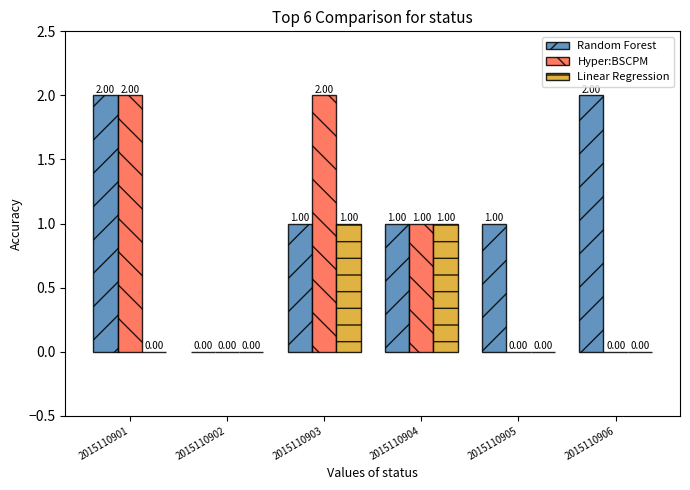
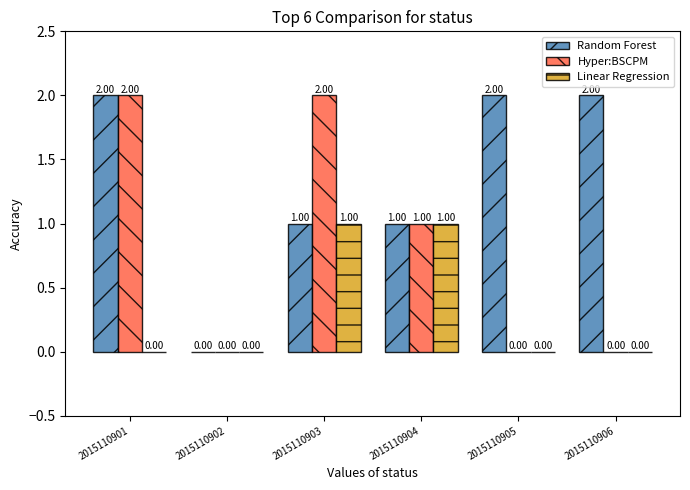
  {
    "Random Forest": {
      "2015110901": 2.00,
      "2015110902": 0.00,
      "2015110903": 1.00,
      "2015110904": 1.00,
-     "2015110905": 1.00
+     "2015110905": 2.00
    },
    "Hyper:BSCPM": {
      "2015110901": 2.00,
      "2015110902": 0.00,
      "2015110903": 2.00,
      "2015110904": 1.00,
      "2015110905": 0.00,
      "2015110906": 0.00
    },
    "Linear Regression": {
      "2015110901": 0.00,
      "2015110902": 0.00,
      "2015110903": 1.00,
      "2015110904": 1.00,
      "2015110905": 0.00,
      "2015110906": 0.00
    }
  }
